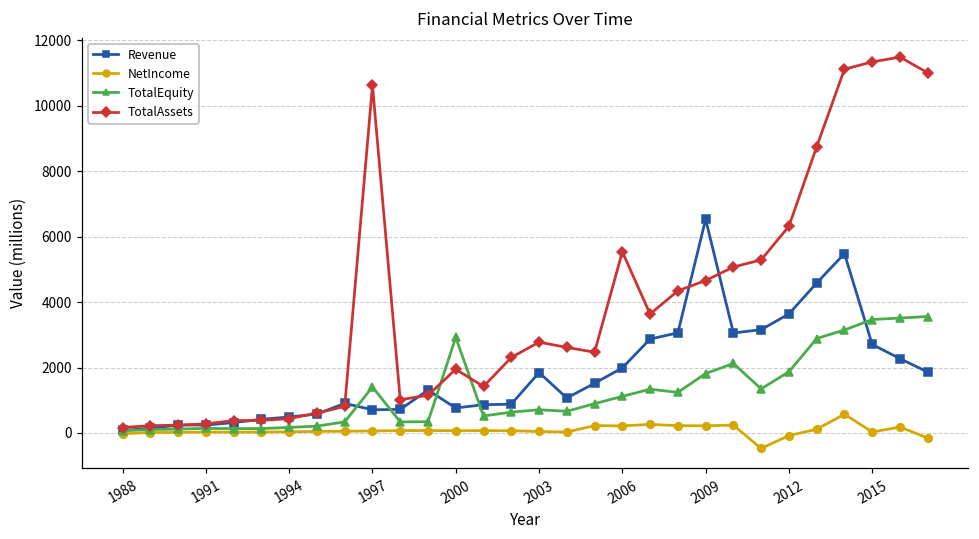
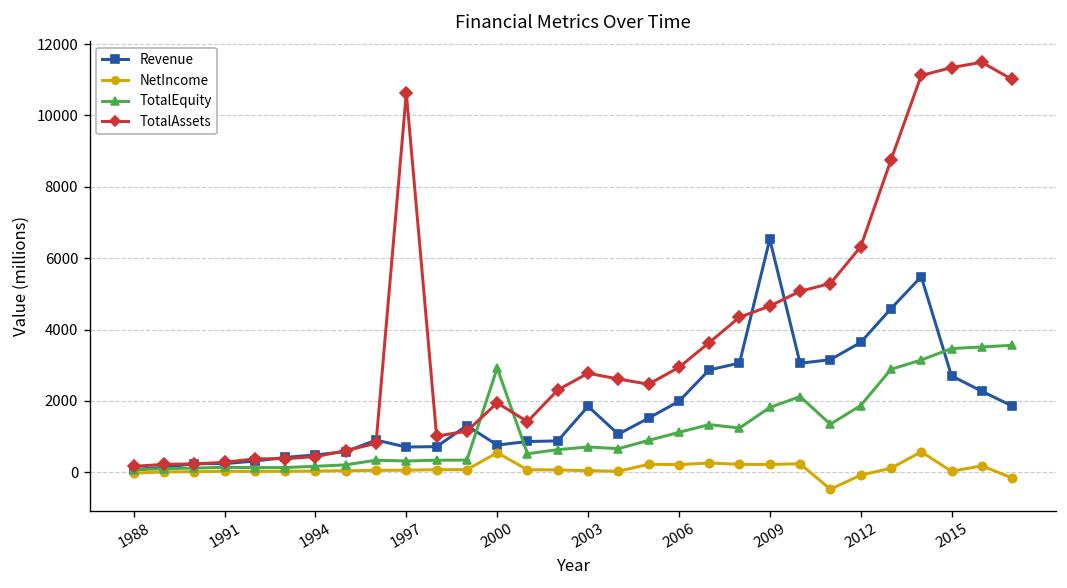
  {
    "Revenue": {
      "1997": 700,
      "2000": 800,
      "2003": 1800,
      "2006": 2000,
      "2009": 6500,
      "2012": 3600,
      "2015": 2700
    },
    "NetIncome": {
      "1988": 0,
      "1991": 0,
      "1994": 0,
      "1997": 100,
-     "2000": 100,
+     "2000": 600,
      "2003": 0,
      "2006": 200,
      "2009": 200,
      "2012": -100,
      "2015": 0
    },
    "TotalEquity": {
      "1991": 100,
      "1994": 200,
-     "1997": 1400,
+     "1997": 300,
      "2000": 2900,
      "2003": 700,
      "2006": 1100,
      "2009": 1800,
      "2012": 1900,
      "2015": 3500
    },
    "TotalAssets": {
      "1988": 200,
      "1997": 10600,
      "2000": 1900,
      "2003": 2800,
-     "2006": 5500,
+     "2006": 2900,
      "2009": 4700,
      "2012": 6300,
      "2015": 11300
    }
  }
